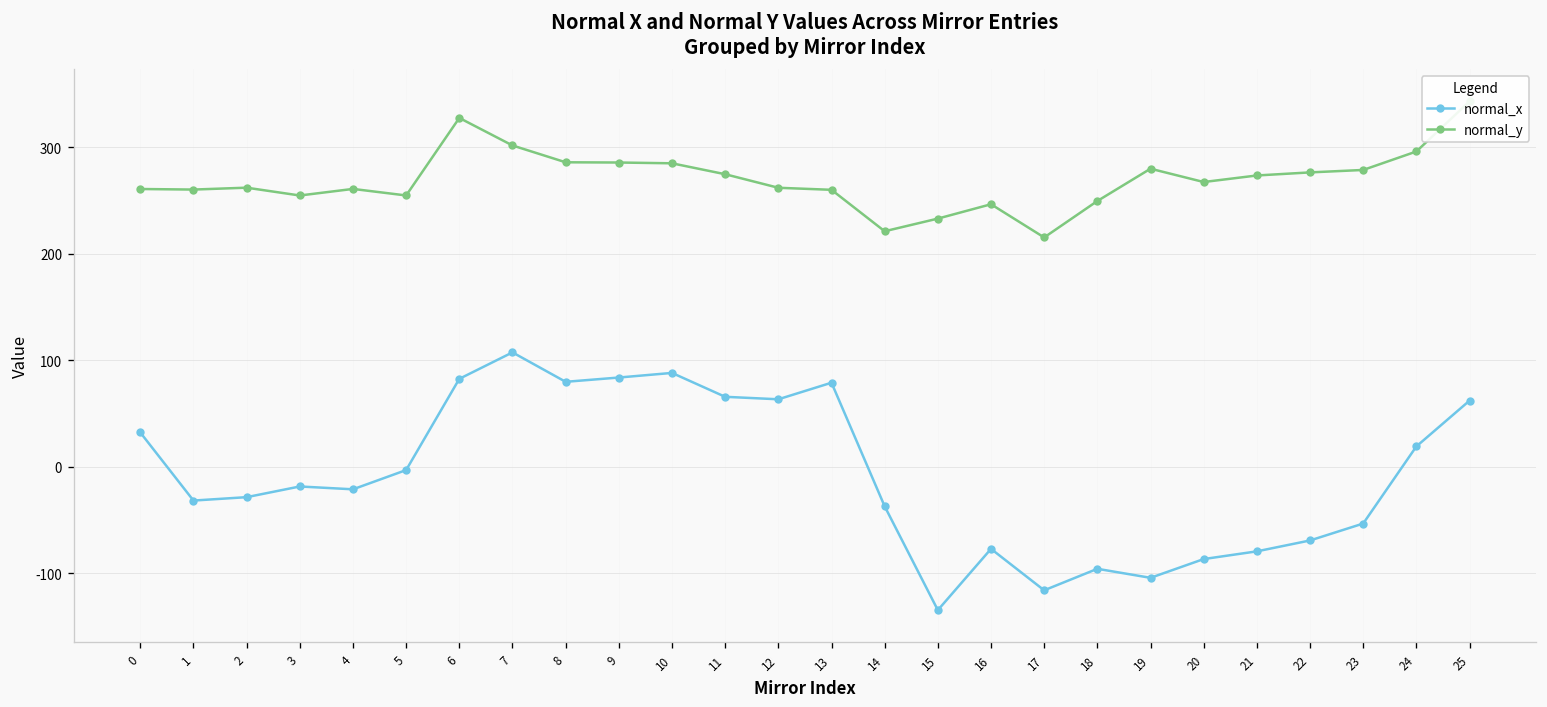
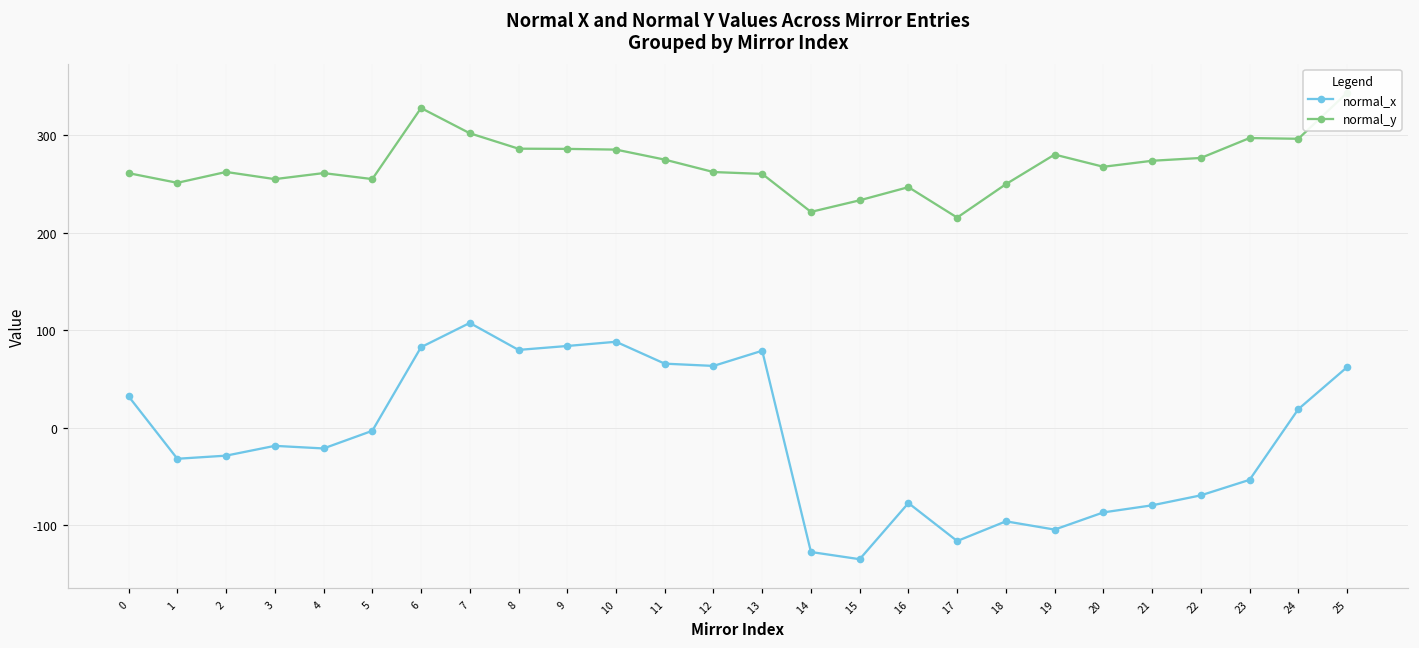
  {
    "normal_x": {
      "0": 30,
      "1": -30,
      "2": -30,
      "3": -20,
      "4": -20,
      "5": 0,
      "6": 80,
      "7": 110,
      "8": 80,
      "9": 80,
      "10": 90,
      "11": 70,
      "12": 60,
      "13": 80,
-     "14": -40,
+     "14": -130,
      "15": -130,
      "16": -80,
      "17": -120,
      "18": -100,
      "19": -100,
      "20": -90,
      "21": -80,
      "22": -70,
      "23": -50,
      "24": 20,
      "25": 60
    },
    "normal_y": {
      "0": 260,
-     "1": 260,
+     "1": 250,
      "2": 260,
      "3": 250,
      "4": 260,
      "5": 250,
      "6": 330,
      "7": 300,
      "8": 290,
      "9": 290,
      "10": 290,
      "11": 270,
      "12": 260,
      "13": 260,
      "14": 220,
      "15": 230,
      "16": 250,
      "17": 220,
      "18": 250,
      "19": 280,
      "20": 270,
      "21": 270,
      "22": 280,
-     "23": 280,
+     "23": 300,
      "24": 300
    }
  }
